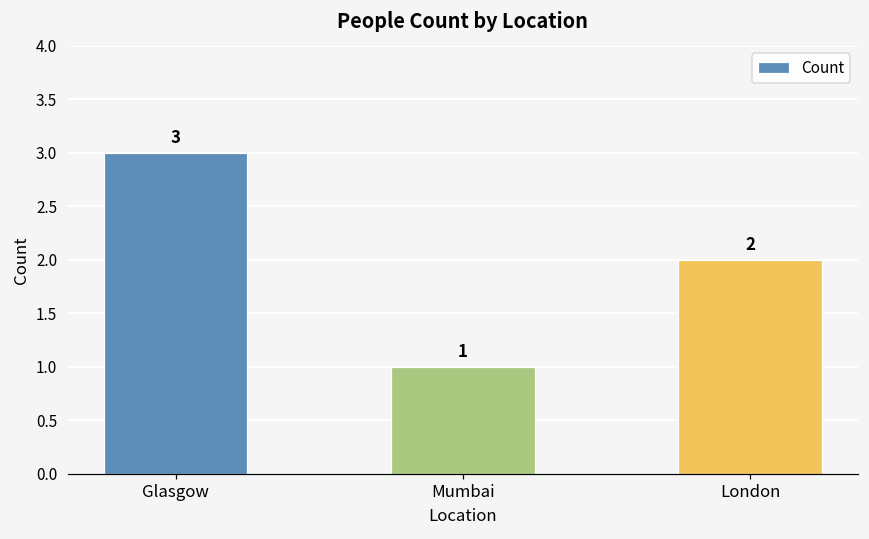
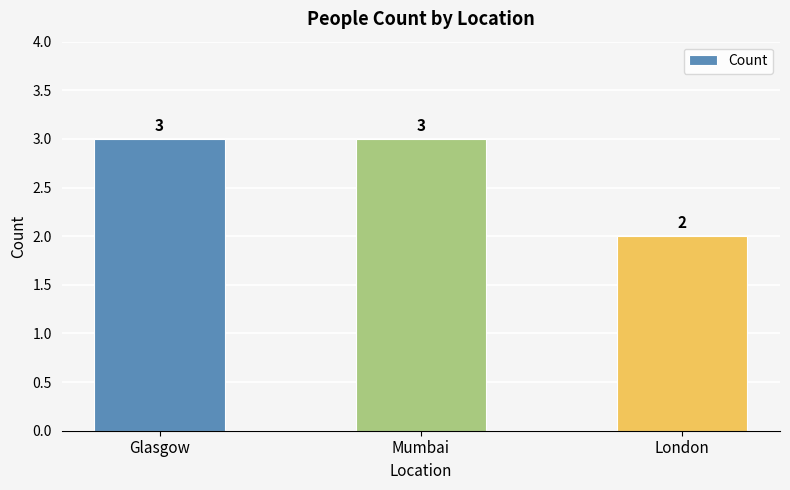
  {
    "Glasgow": 3,
-   "Mumbai": 1,
+   "Mumbai": 3,
    "London": 2
  }
